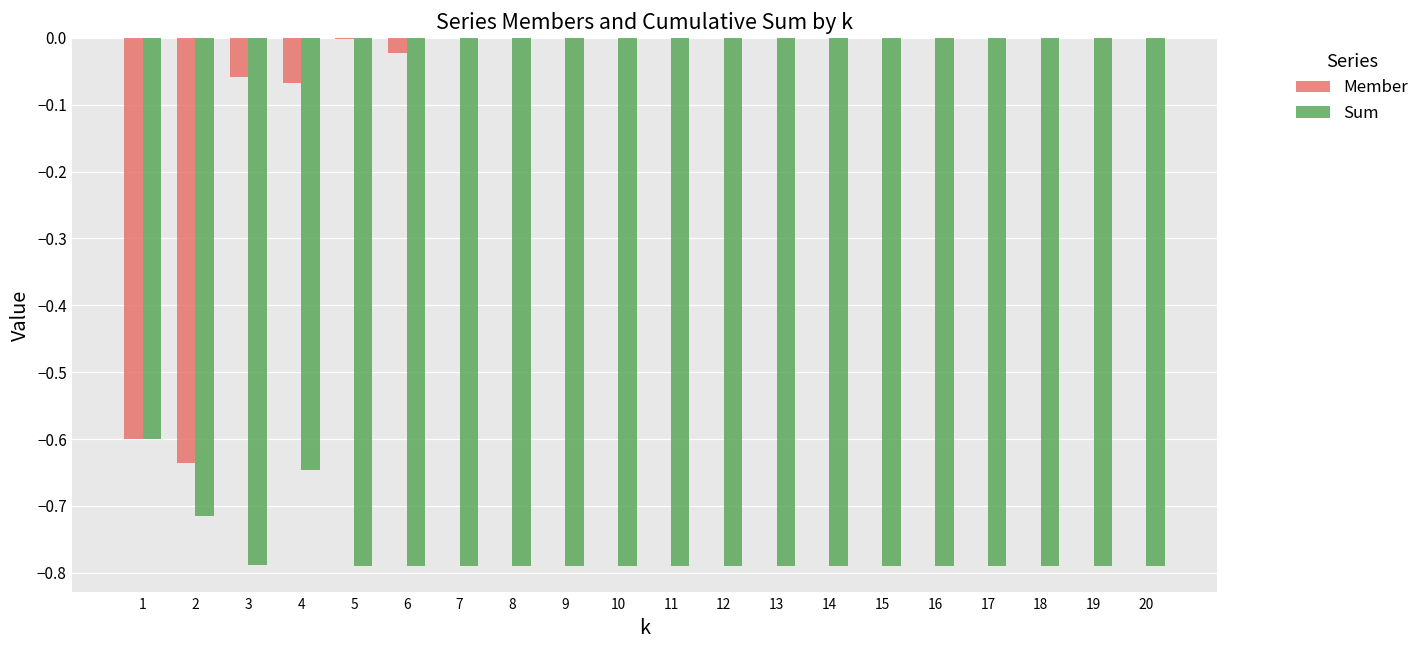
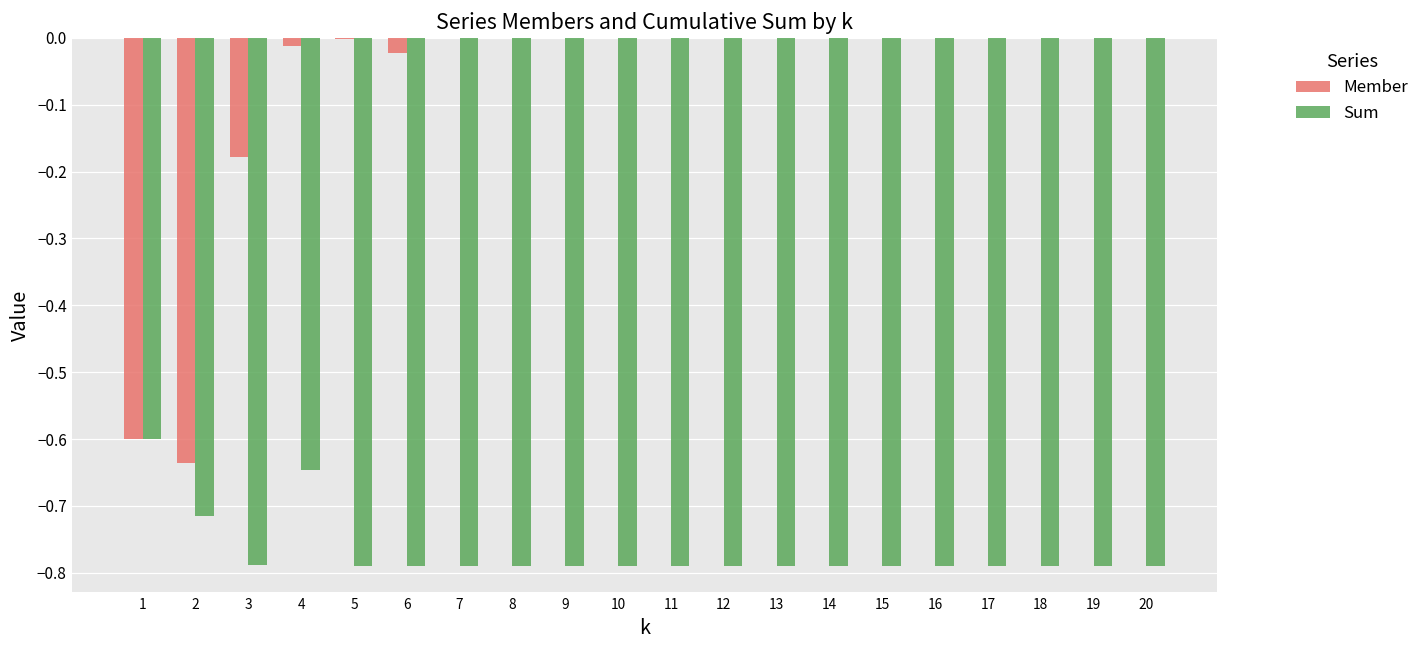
  {
    "Member": {
      "1": -0.60,
      "2": -0.64,
-     "3": -0.06,
-     "4": -0.07,
+     "3": -0.18,
+     "4": -0.01,
      "6": -0.02
    },
    "Sum": {
      "1": -0.60,
      "2": -0.72,
      "3": -0.79,
      "4": -0.65,
      "5": -0.79,
      "6": -0.79,
      "7": -0.79,
      "8": -0.79,
      "9": -0.79,
      "10": -0.79,
      "11": -0.79,
      "12": -0.79,
      "13": -0.79,
      "14": -0.79,
      "15": -0.79,
      "16": -0.79,
      "17": -0.79,
      "18": -0.79,
      "19": -0.79,
      "20": -0.79
    }
  }
